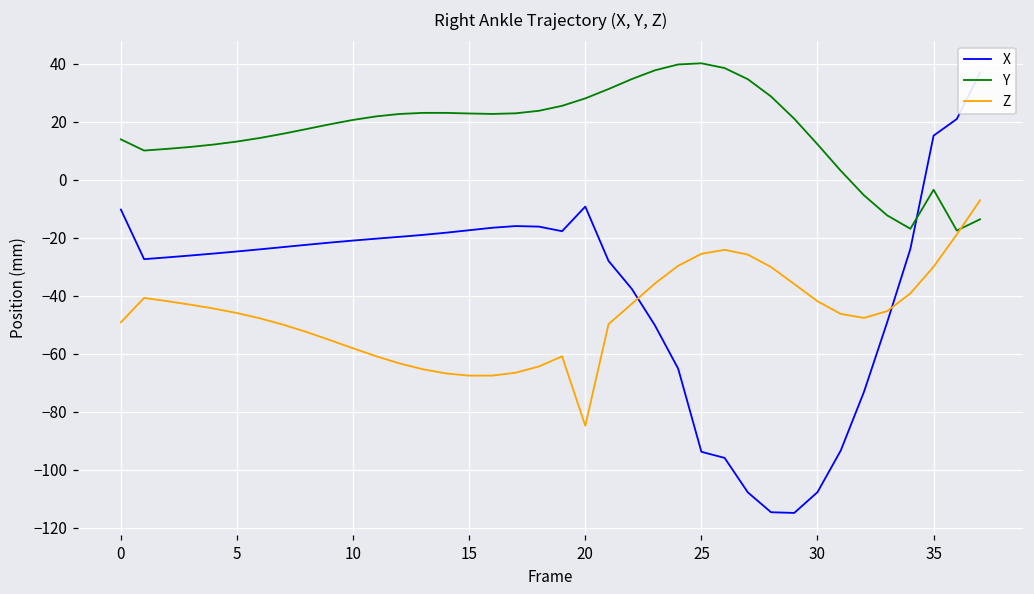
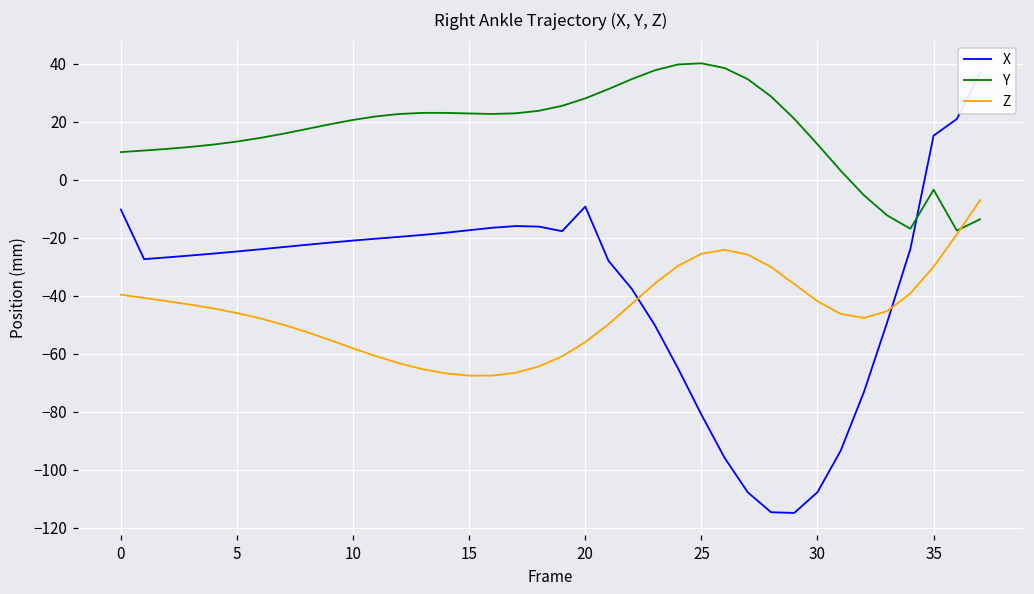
  {
    "X": {
      "0": -10,
      "5": -25,
      "10": -21,
      "15": -17,
      "20": -9,
-     "25": -94,
+     "25": -81,
      "30": -108,
      "35": 15
    },
    "Y": {
-     "0": 14,
+     "0": 10,
      "5": 13,
      "10": 21,
      "15": 23,
      "20": 28,
      "25": 40,
      "30": 12,
      "35": -3
    },
    "Z": {
-     "0": -49,
+     "0": -40,
      "5": -46,
      "10": -58,
      "15": -68,
-     "20": -85,
+     "20": -56,
      "25": -26,
      "30": -42,
      "35": -30
    }
  }
